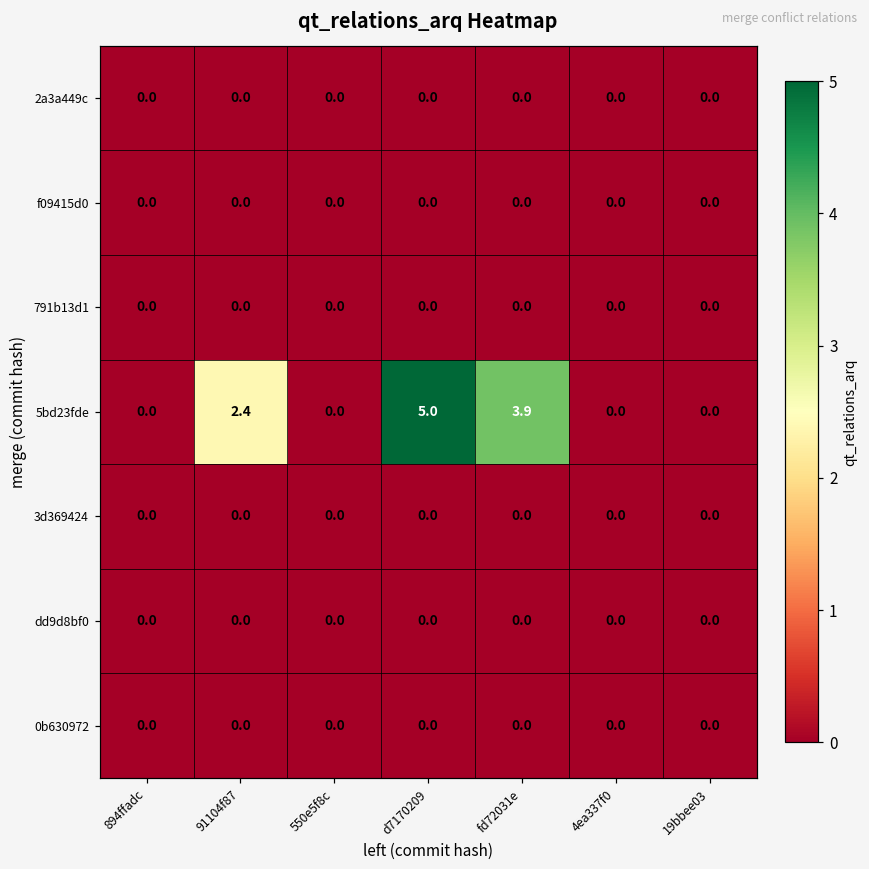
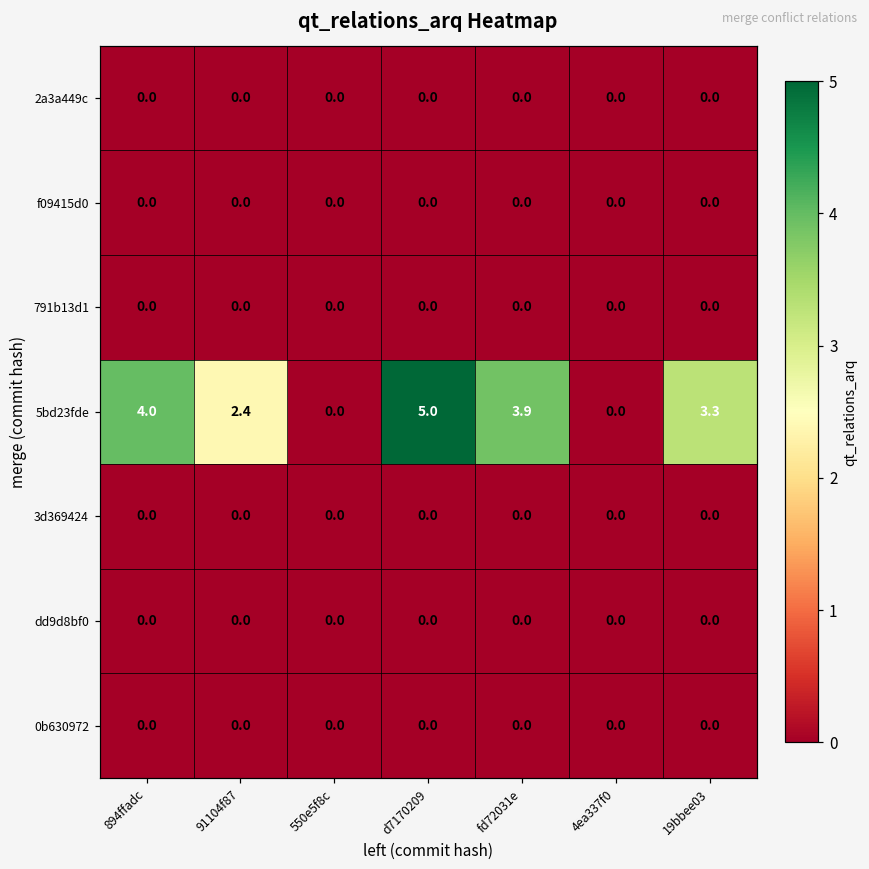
  {
    "2a3a449c": {
      "894ffadc": 0.0,
      "91104f87": 0.0,
      "550e5f8c": 0.0,
      "d7170209": 0.0,
      "fd72031e": 0.0,
      "4ea337f0": 0.0,
      "19bbee03": 0.0
    },
    "f09415d0": {
      "894ffadc": 0.0,
      "91104f87": 0.0,
      "550e5f8c": 0.0,
      "d7170209": 0.0,
      "fd72031e": 0.0,
      "4ea337f0": 0.0,
      "19bbee03": 0.0
    },
    "791b13d1": {
      "894ffadc": 0.0,
      "91104f87": 0.0,
      "550e5f8c": 0.0,
      "d7170209": 0.0,
      "fd72031e": 0.0,
      "4ea337f0": 0.0,
      "19bbee03": 0.0
    },
    "5bd23fde": {
-     "894ffadc": 0.0,
+     "894ffadc": 4.0,
      "91104f87": 2.4,
      "550e5f8c": 0.0,
      "d7170209": 5.0,
      "fd72031e": 3.9,
      "4ea337f0": 0.0,
-     "19bbee03": 0.0
+     "19bbee03": 3.3
    },
    "3d369424": {
      "894ffadc": 0.0,
      "91104f87": 0.0,
      "550e5f8c": 0.0,
      "d7170209": 0.0,
      "fd72031e": 0.0,
      "4ea337f0": 0.0,
      "19bbee03": 0.0
    },
    "dd9d8bf0": {
      "894ffadc": 0.0,
      "91104f87": 0.0,
      "550e5f8c": 0.0,
      "d7170209": 0.0,
      "fd72031e": 0.0,
      "4ea337f0": 0.0,
      "19bbee03": 0.0
    },
    "0b630972": {
      "894ffadc": 0.0,
      "91104f87": 0.0,
      "550e5f8c": 0.0,
      "d7170209": 0.0,
      "fd72031e": 0.0,
      "4ea337f0": 0.0,
      "19bbee03": 0.0
    }
  }
